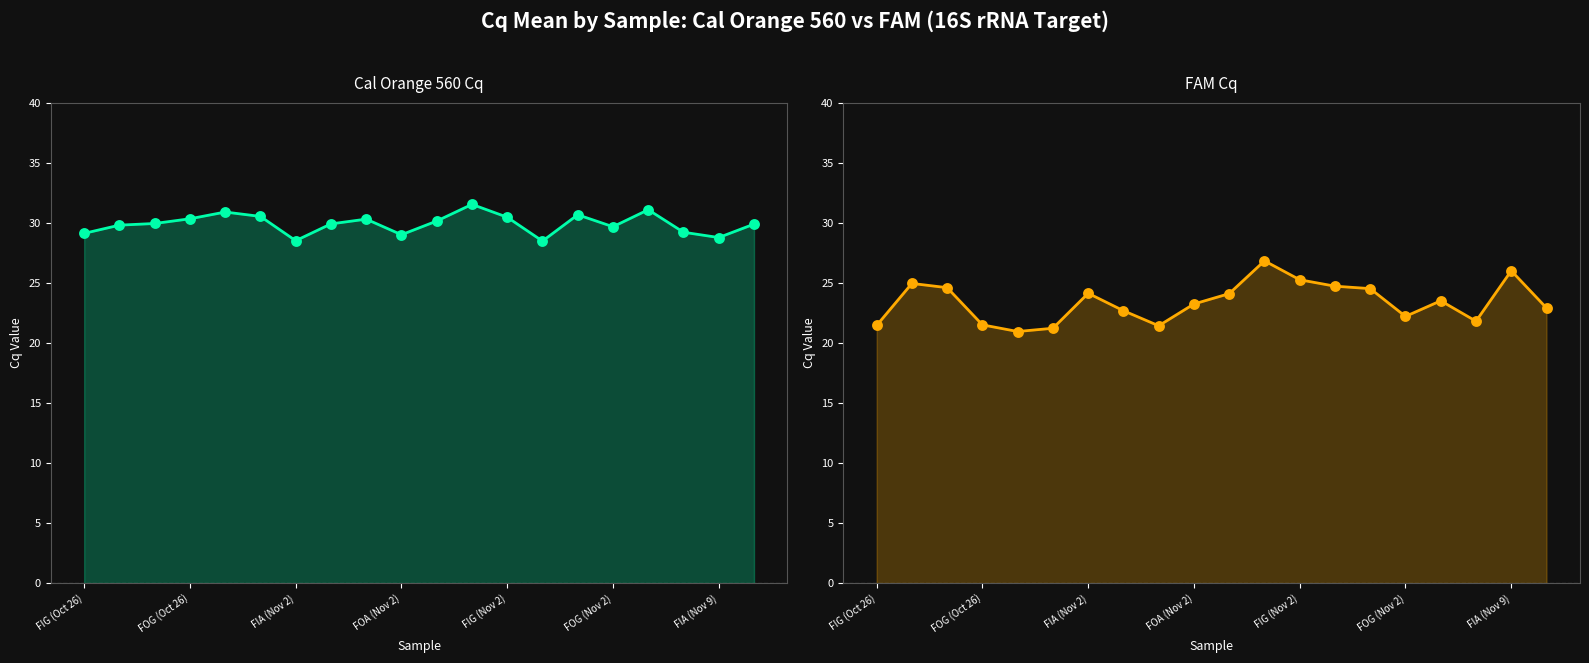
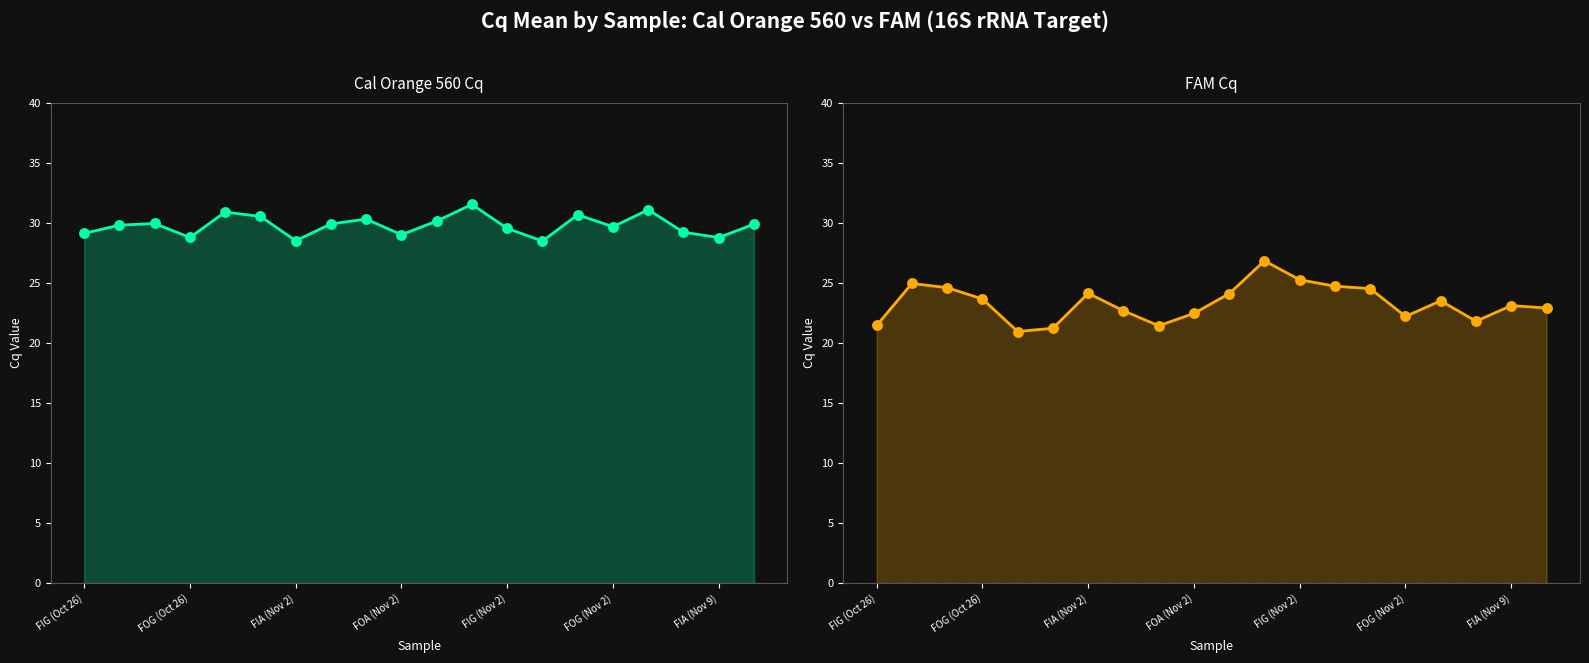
  {
    "Cal Orange 560 Cq": {
      "FIG (Oct 26)": 29.1,
-     "FOG (Oct 26)": 30.3,
+     "FOG (Oct 26)": 28.8,
      "FIA (Nov 2)": 28.5,
      "FOA (Nov 2)": 29.0,
-     "FIG (Nov 2)": 30.5,
+     "FIG (Nov 2)": 29.5,
      "FOG (Nov 2)": 29.7,
      "FIA (Nov 9)": 28.8
    },
    "FAM Cq": {
      "FIG (Oct 26)": 21.4,
-     "FOG (Oct 26)": 21.5,
+     "FOG (Oct 26)": 23.7,
      "FIA (Nov 2)": 24.1,
-     "FOA (Nov 2)": 23.2,
+     "FOA (Nov 2)": 22.5,
      "FIG (Nov 2)": 25.3,
      "FOG (Nov 2)": 22.2,
-     "FIA (Nov 9)": 26.0
+     "FIA (Nov 9)": 23.1
    }
  }
